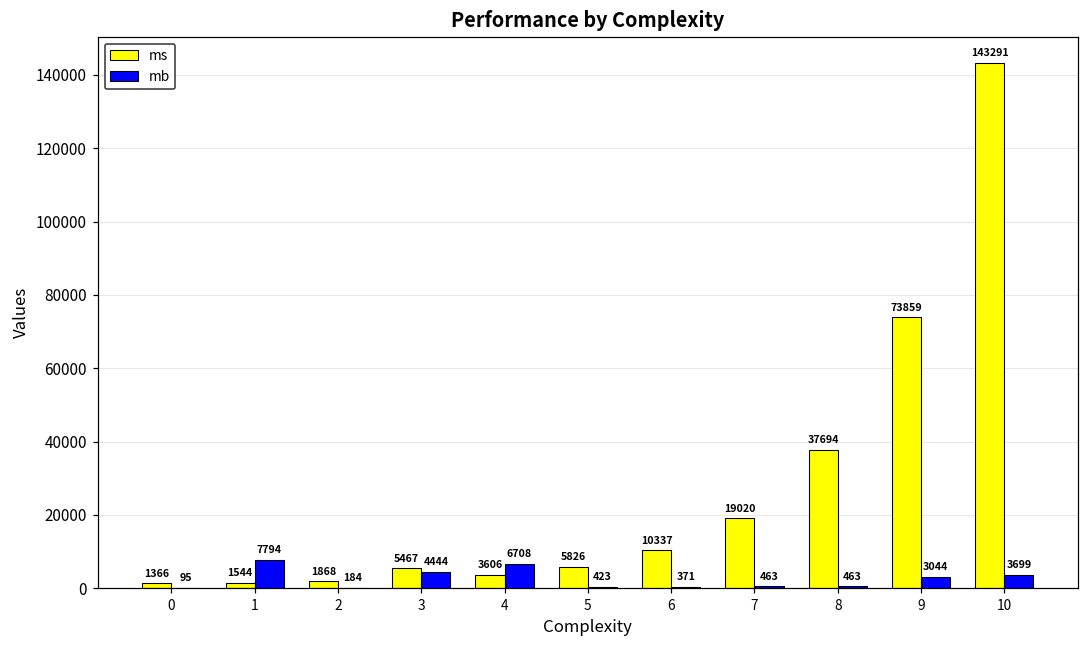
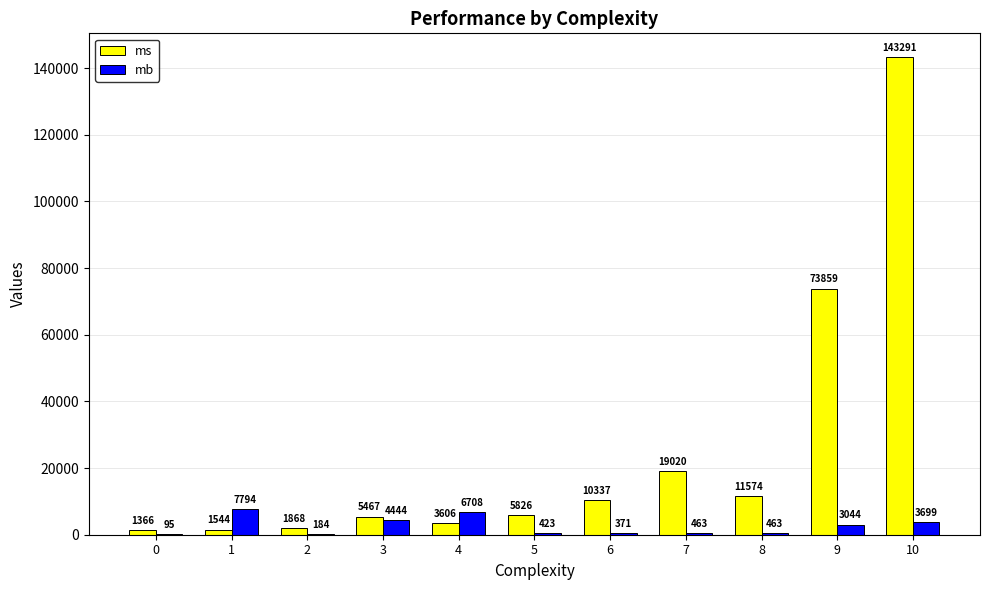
  {
    "ms": {
      "0": 1366,
      "1": 1544,
      "2": 1868,
      "3": 5467,
      "4": 3606,
      "5": 5826,
      "6": 10337,
      "7": 19020,
-     "8": 37694,
+     "8": 11574,
      "9": 73859,
      "10": 143291
    },
    "mb": {
      "0": 95,
      "1": 7794,
      "2": 184,
      "3": 4444,
      "4": 6708,
      "5": 423,
      "6": 371,
      "7": 463,
      "8": 463,
      "9": 3044,
      "10": 3699
    }
  }
